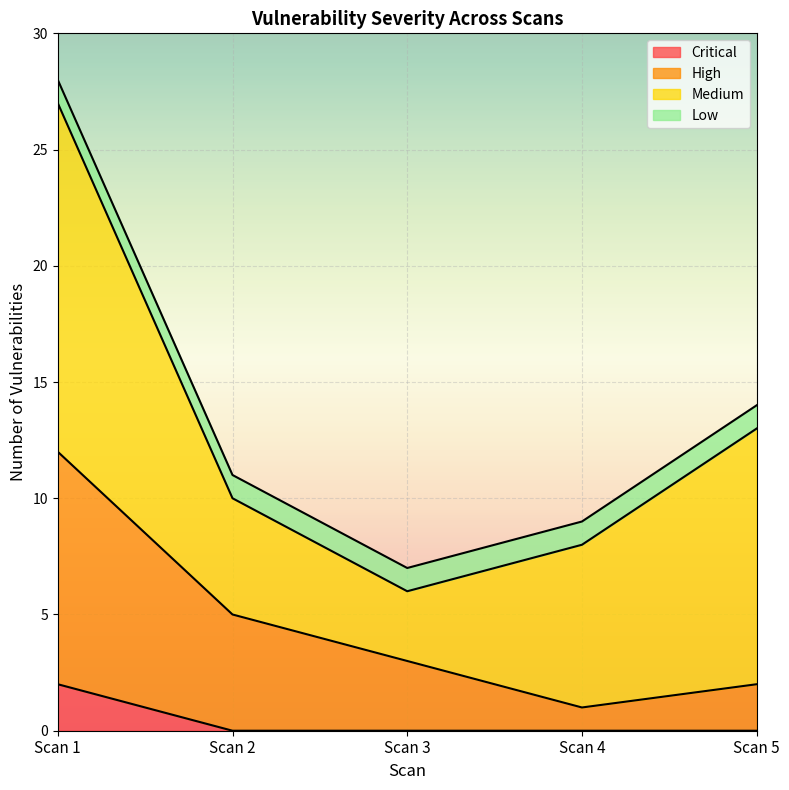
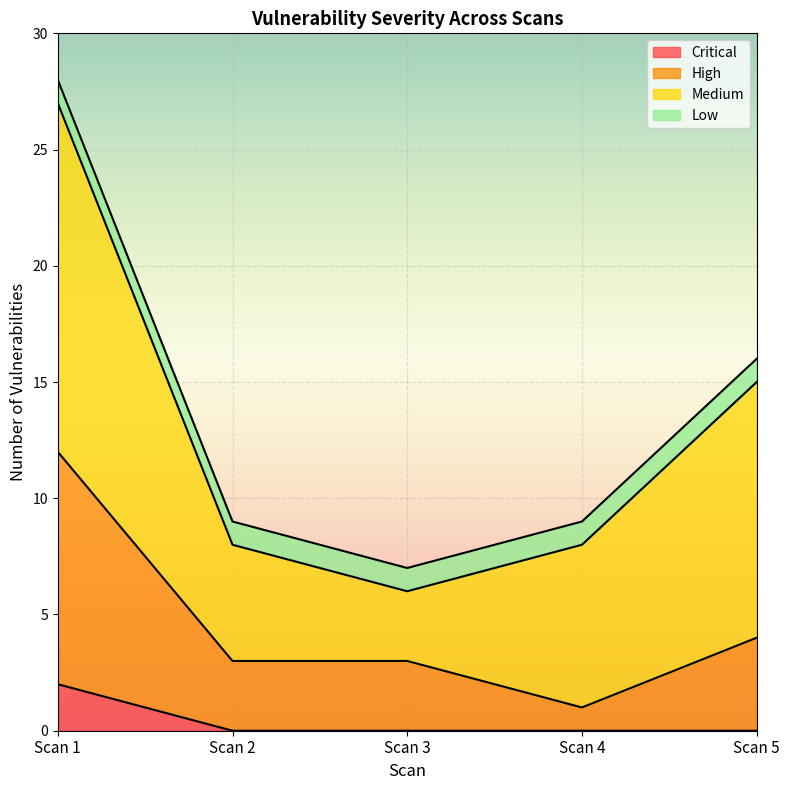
  {
    "Critical": {
      "Scan 1": 2,
      "Scan 2": 0,
      "Scan 3": 0,
      "Scan 4": 0,
      "Scan 5": 0
    },
    "High": {
      "Scan 1": 10,
-     "Scan 2": 5,
+     "Scan 2": 3,
      "Scan 3": 3,
      "Scan 4": 1,
-     "Scan 5": 2
+     "Scan 5": 4
    },
    "Medium": {
      "Scan 1": 15,
      "Scan 2": 5,
      "Scan 3": 3,
      "Scan 4": 7,
      "Scan 5": 11
    },
    "Low": {
      "Scan 1": 1,
      "Scan 2": 1,
      "Scan 3": 1,
      "Scan 4": 1,
      "Scan 5": 1
    }
  }
